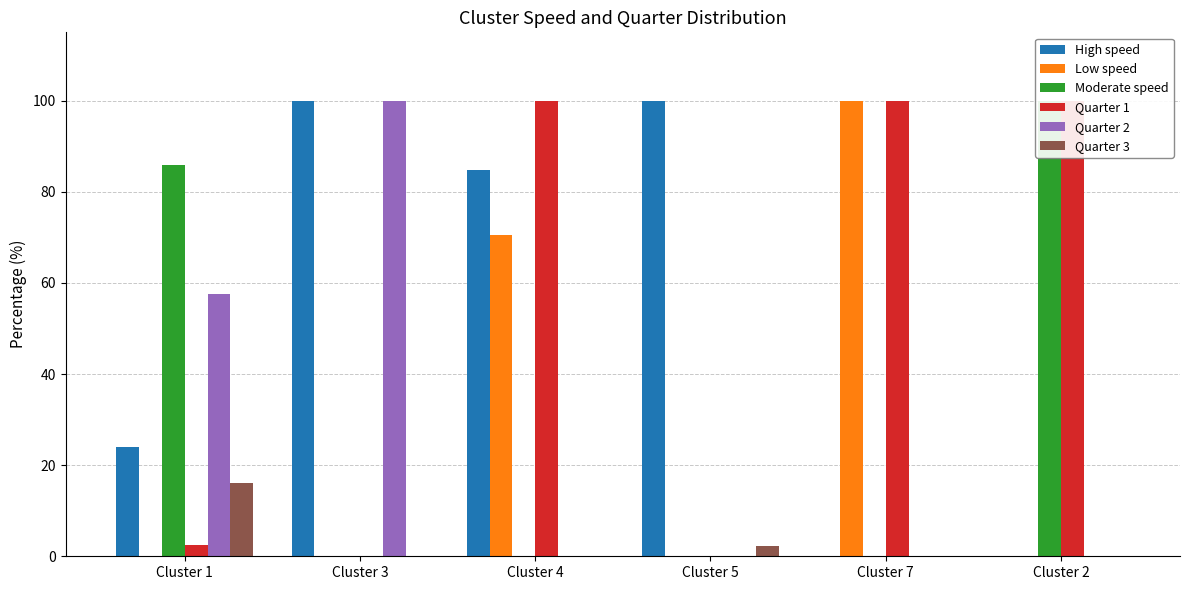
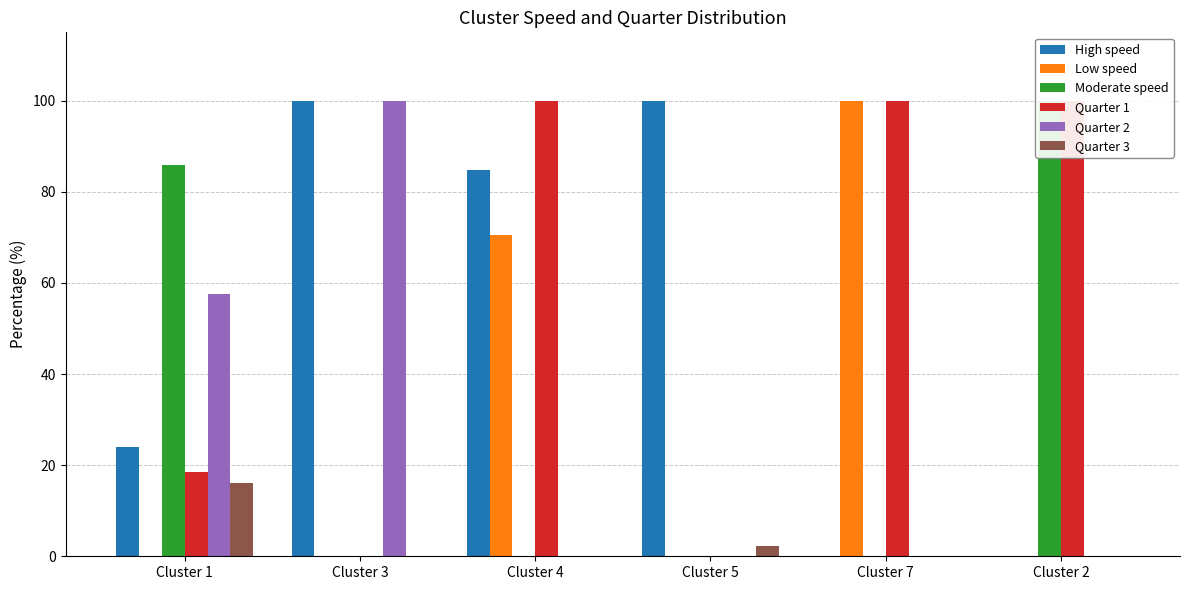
  {
    "High speed": {
      "Cluster 1": 24,
      "Cluster 3": 100,
      "Cluster 4": 85,
      "Cluster 5": 100,
      "Cluster 7": 0,
      "Cluster 2": 0
    },
    "Low speed": {
      "Cluster 1": 0,
      "Cluster 3": 0,
      "Cluster 4": 70,
      "Cluster 5": 0,
      "Cluster 7": 100,
      "Cluster 2": 0
    },
    "Moderate speed": {
      "Cluster 1": 86,
      "Cluster 3": 0,
      "Cluster 4": 0,
      "Cluster 5": 0,
      "Cluster 7": 0
    },
    "Quarter 1": {
-     "Cluster 1": 3,
+     "Cluster 1": 19,
      "Cluster 3": 0,
      "Cluster 4": 100,
      "Cluster 5": 0,
      "Cluster 7": 100
    },
    "Quarter 2": {
      "Cluster 1": 58,
      "Cluster 3": 100,
      "Cluster 4": 0,
      "Cluster 5": 0,
      "Cluster 7": 0,
      "Cluster 2": 0
    },
    "Quarter 3": {
      "Cluster 1": 16,
      "Cluster 3": 0,
      "Cluster 4": 0,
      "Cluster 5": 2,
      "Cluster 7": 0,
      "Cluster 2": 0
    }
  }
